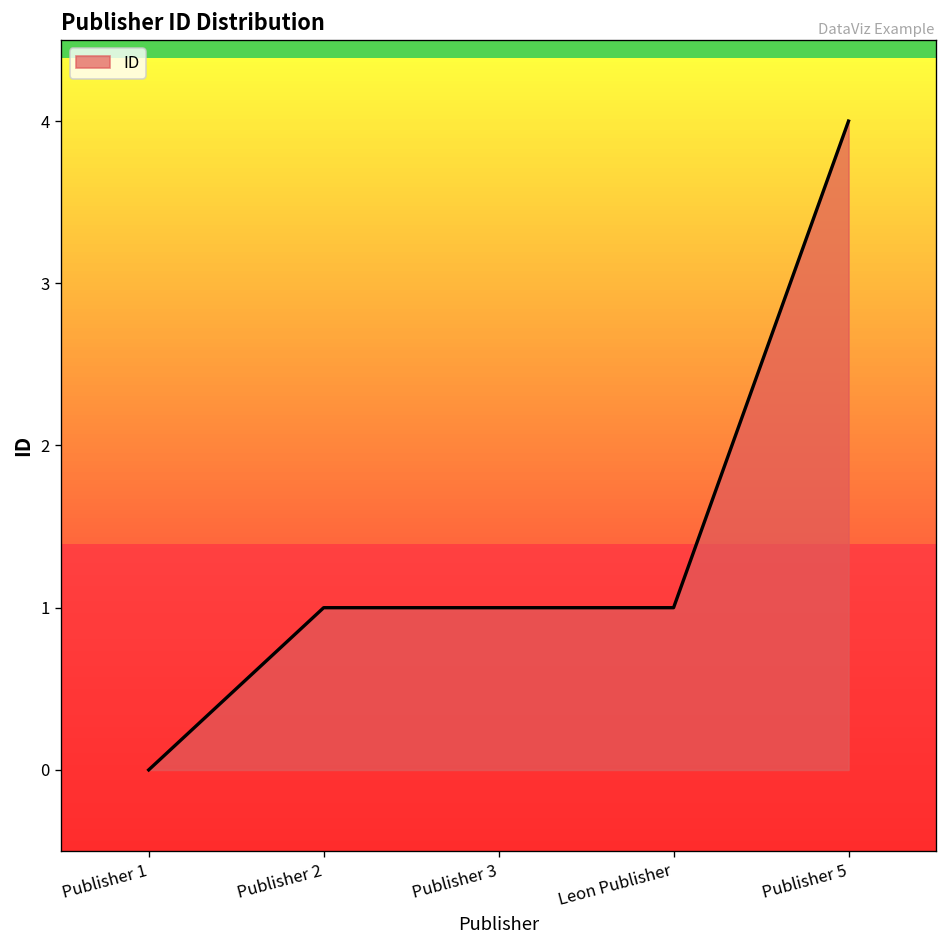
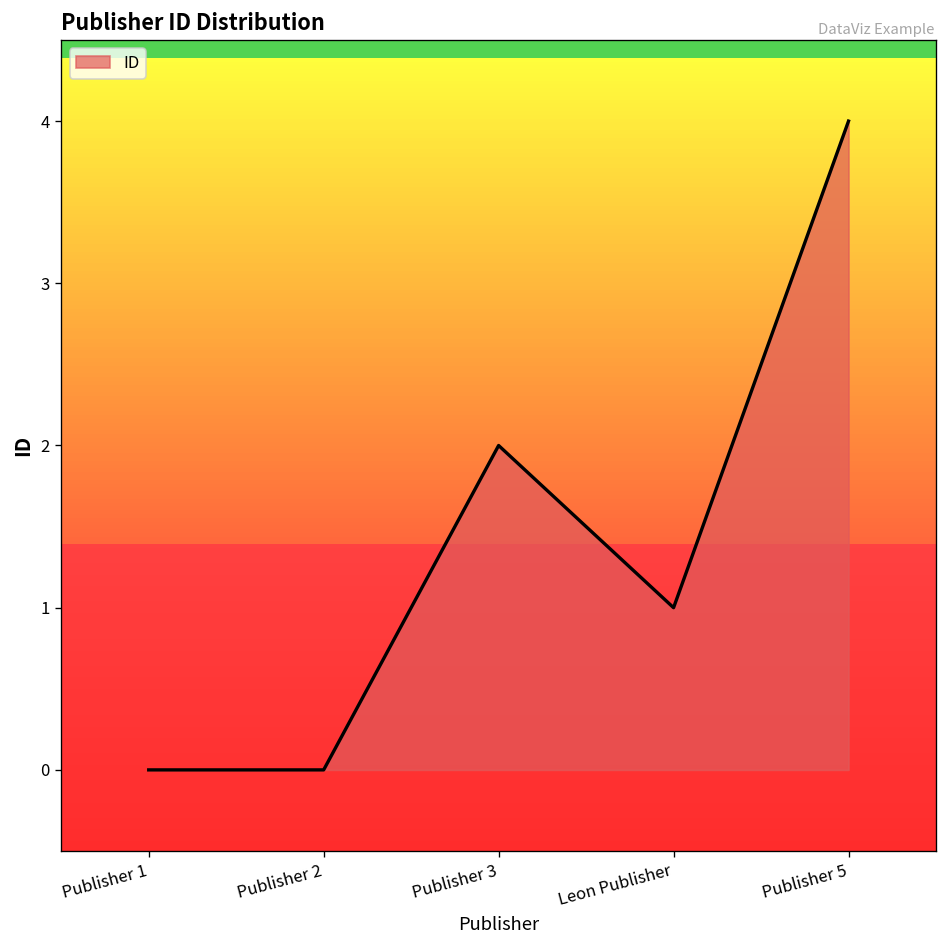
  {
    "Publisher 1": 0,
-   "Publisher 2": 1,
-   "Publisher 3": 1,
+   "Publisher 2": 0,
+   "Publisher 3": 2,
    "Leon Publisher": 1,
    "Publisher 5": 4
  }
